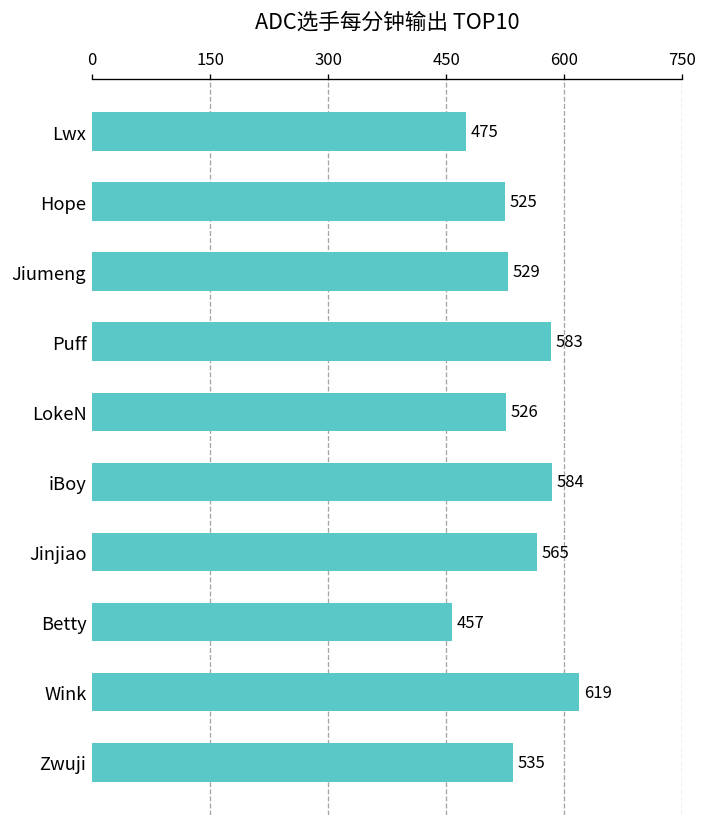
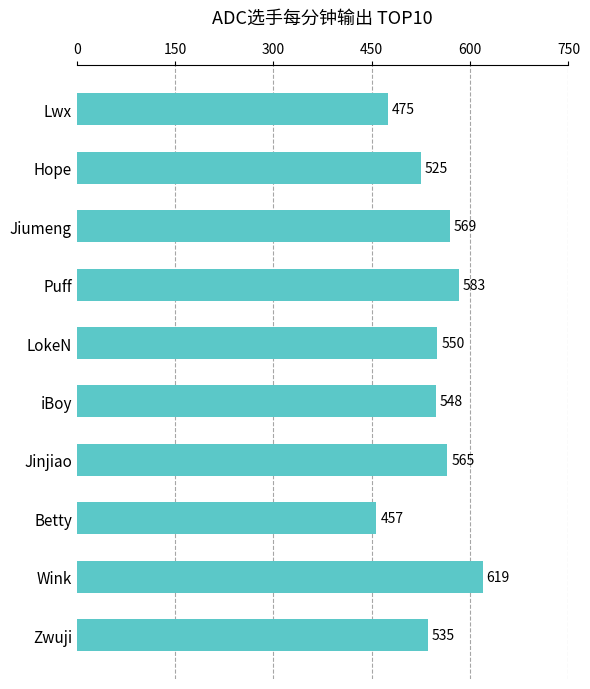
  {
    "Lwx": 475,
    "Hope": 525,
-   "Jiumeng": 529,
+   "Jiumeng": 569,
    "Puff": 583,
-   "LokeN": 526,
-   "iBoy": 584,
+   "LokeN": 550,
+   "iBoy": 548,
    "Jinjiao": 565,
    "Betty": 457,
    "Wink": 619,
    "Zwuji": 535
  }
